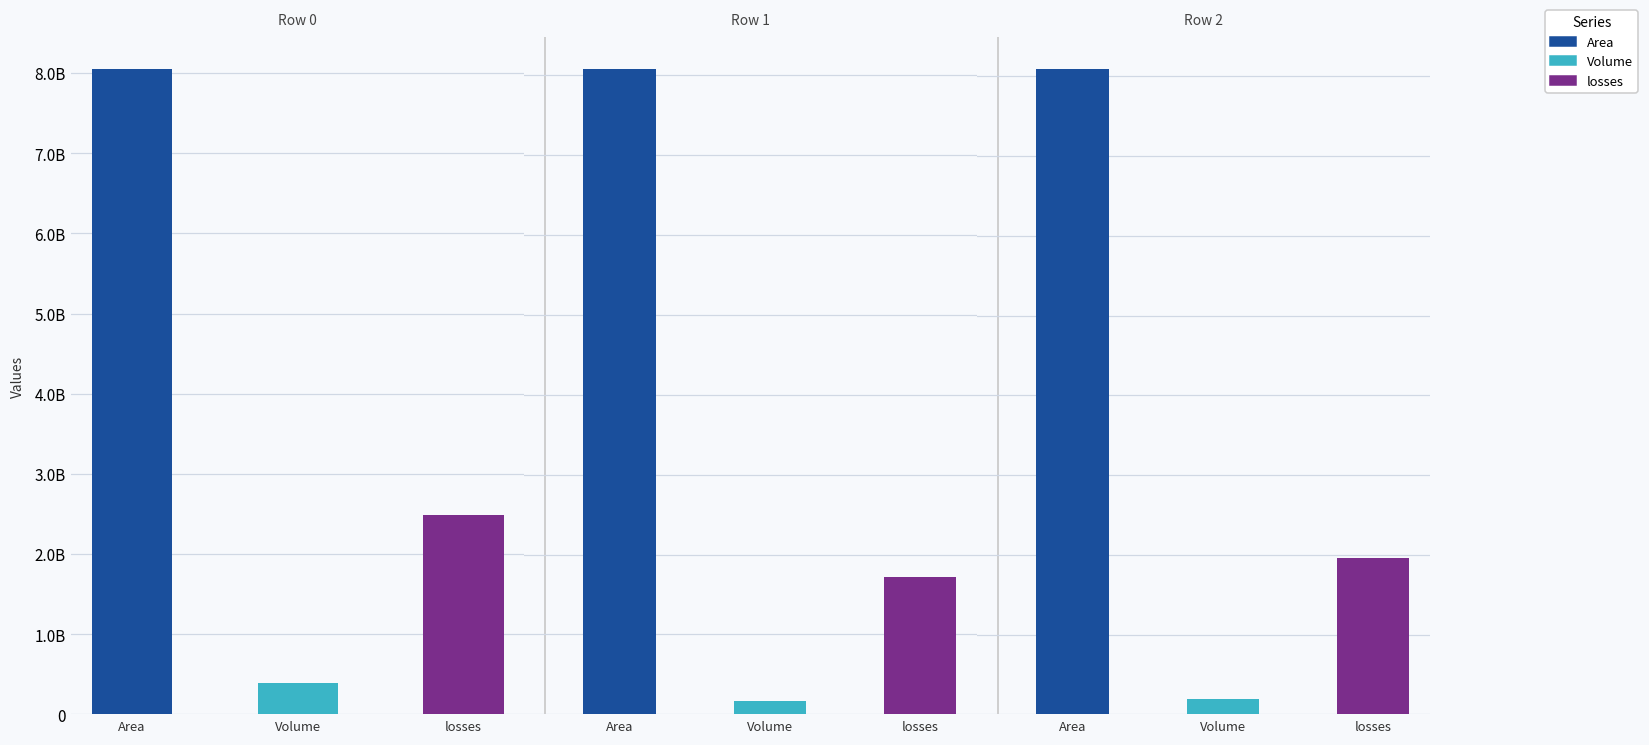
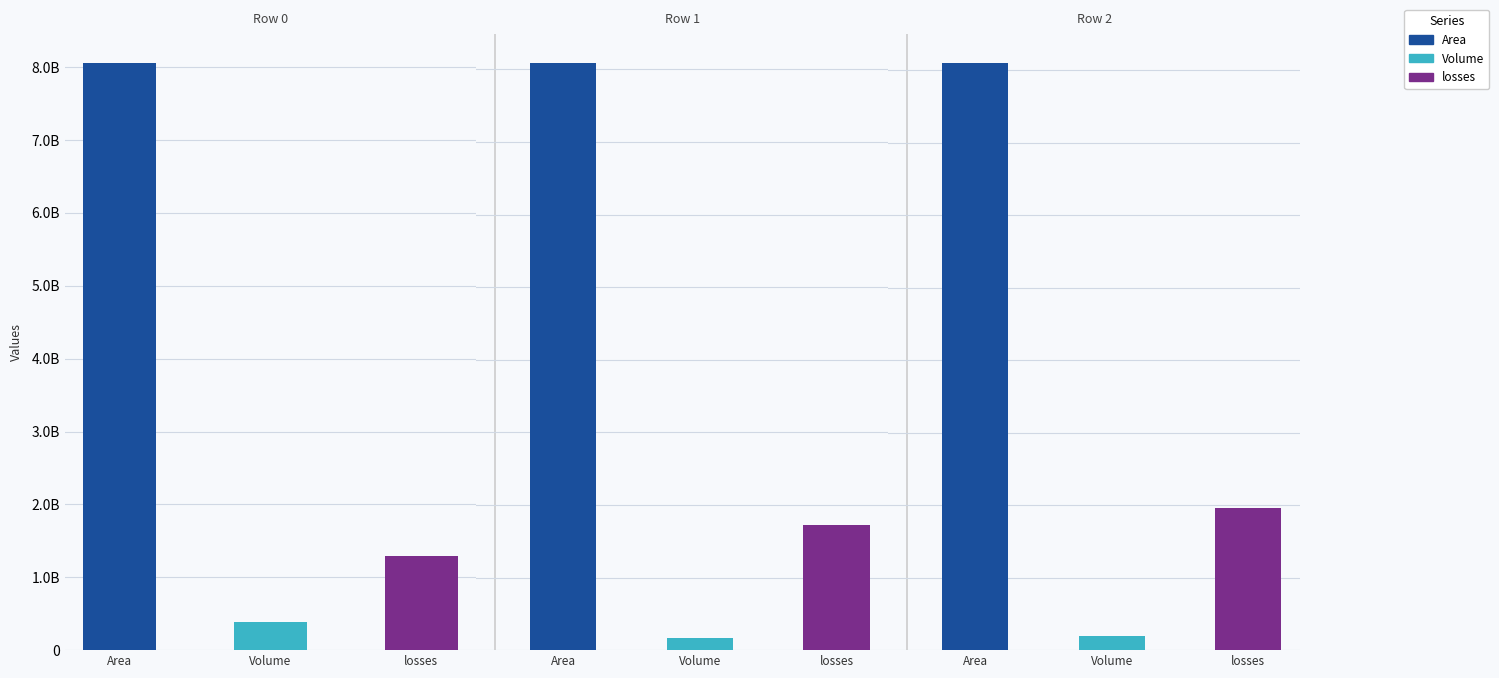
  {
    "Row 0": {
      "Area": 8100000000,
      "Volume": 400000000,
-     "losses": 2500000000
+     "losses": 1300000000
    }
  }
